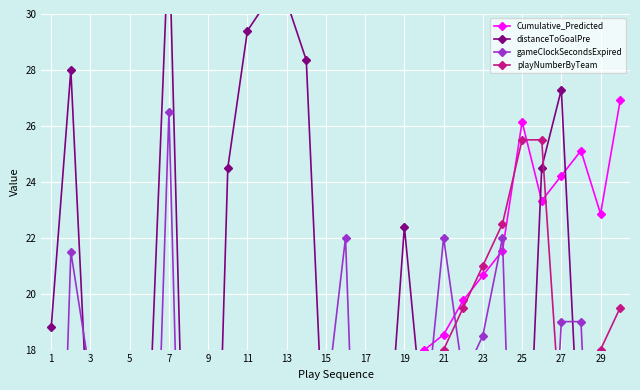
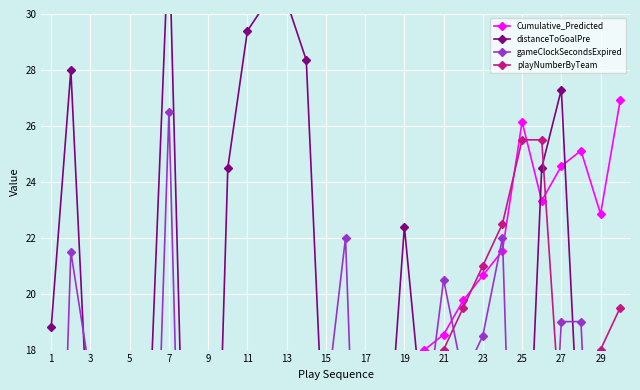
  {
    "Cumulative_Predicted": {
      "21": 18.5,
      "23": 20.6,
      "25": 26.2,
-     "27": 24.2,
+     "27": 24.6,
      "29": 22.9
    },
    "distanceToGoalPre": {
      "1": 18.8,
      "11": 29.4,
      "19": 22.4,
      "27": 27.3
    },
    "gameClockSecondsExpired": {
      "7": 26.5,
-     "21": 22.0,
+     "21": 20.5,
      "23": 18.5,
      "27": 19.0
    },
    "playNumberByTeam": {
      "21": 18.0,
      "23": 21.0,
      "25": 25.5,
      "29": 18.0
    }
  }
